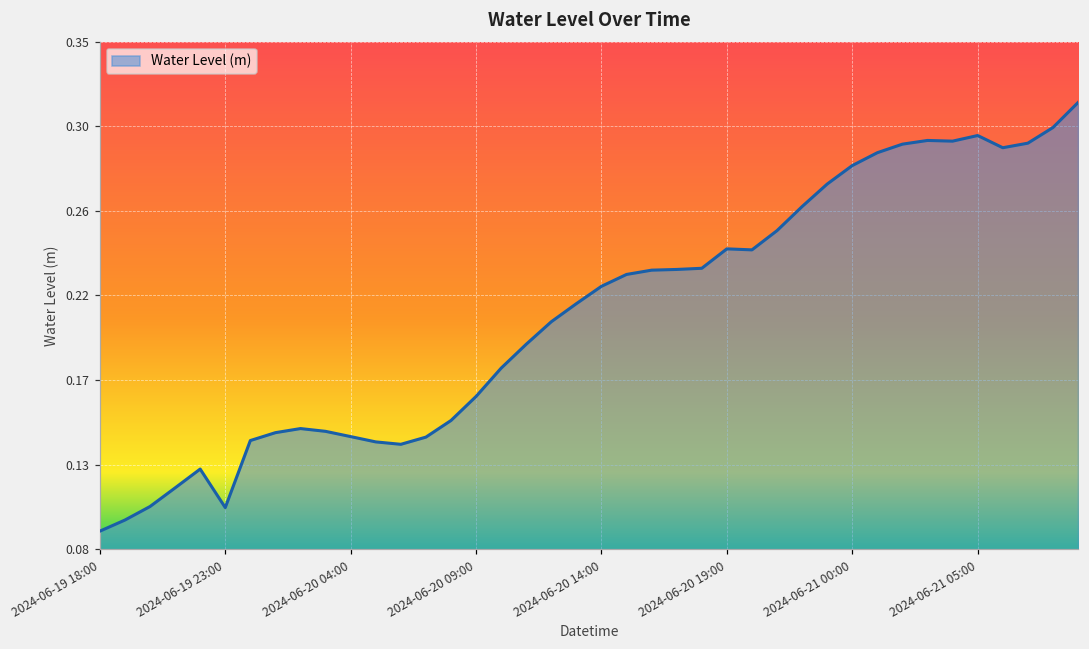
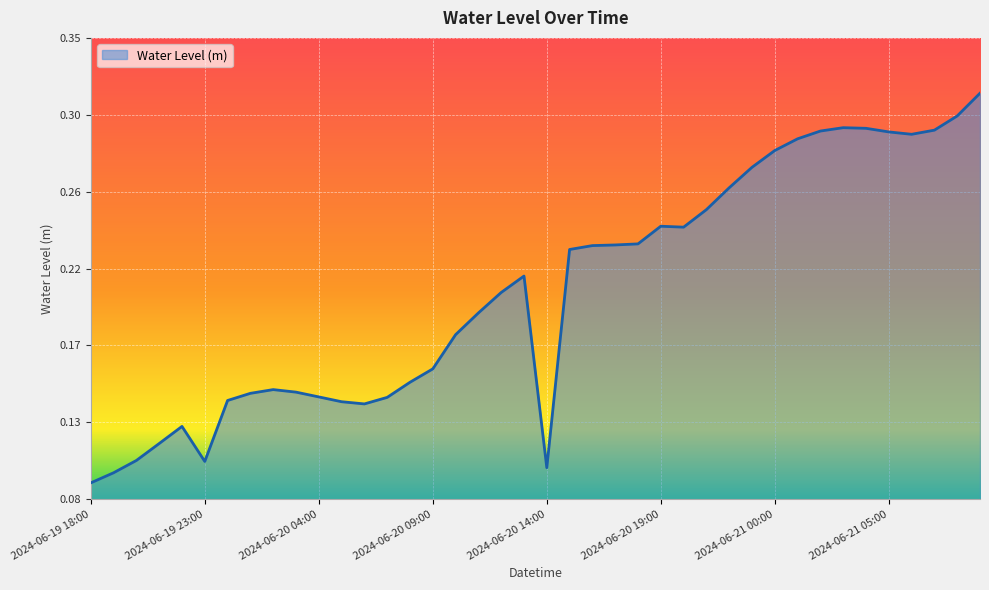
  {
    "2024-06-19 18:00": 0.094,
    "2024-06-19 23:00": 0.106,
    "2024-06-20 04:00": 0.143,
-   "2024-06-20 09:00": 0.164,
-   "2024-06-20 14:00": 0.221,
+   "2024-06-20 09:00": 0.159,
+   "2024-06-20 14:00": 0.102,
    "2024-06-20 19:00": 0.241,
    "2024-06-21 00:00": 0.284,
-   "2024-06-21 05:00": 0.299
+   "2024-06-21 05:00": 0.294
  }
